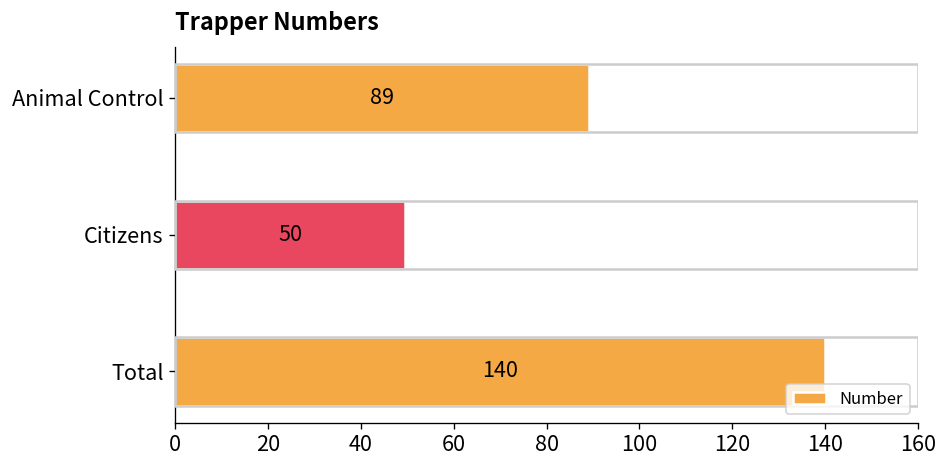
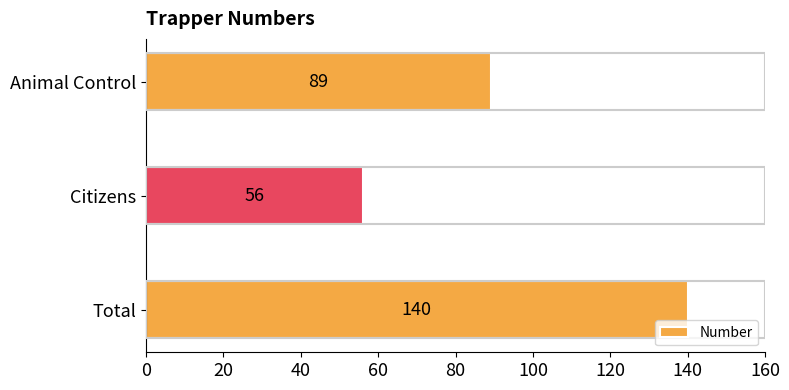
  {
    "Animal Control": 89,
-   "Citizens": 50,
+   "Citizens": 56,
    "Total": 140
  }
